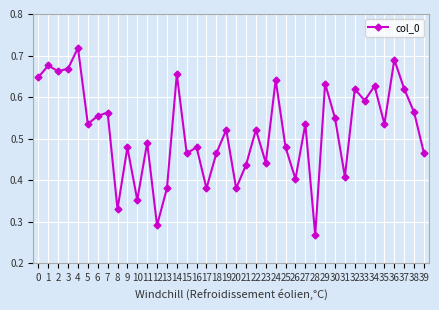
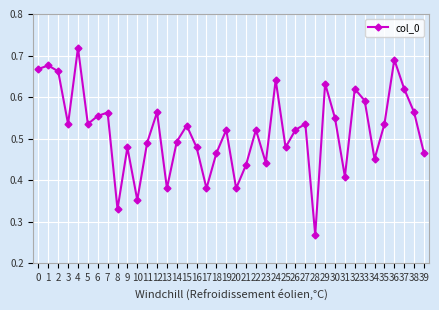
  {
-   "0": 0.65,
+   "0": 0.67,
    "1": 0.68,
    "2": 0.66,
-   "3": 0.67,
+   "3": 0.54,
    "4": 0.72,
    "5": 0.54,
    "6": 0.55,
    "7": 0.56,
    "8": 0.33,
    "9": 0.48,
    "10": 0.35,
    "11": 0.49,
-   "12": 0.29,
+   "12": 0.56,
    "13": 0.38,
-   "14": 0.65,
-   "15": 0.46,
+   "14": 0.49,
+   "15": 0.53,
    "16": 0.48,
    "17": 0.38,
    "18": 0.46,
    "19": 0.52,
    "20": 0.38,
    "21": 0.44,
    "22": 0.52,
    "23": 0.44,
    "24": 0.64,
    "25": 0.48,
-   "26": 0.40,
+   "26": 0.52,
    "27": 0.54,
    "28": 0.27,
    "29": 0.63,
    "30": 0.55,
    "31": 0.41,
    "32": 0.62,
    "33": 0.59,
-   "34": 0.63,
+   "34": 0.45,
    "35": 0.54,
    "36": 0.69,
    "37": 0.62,
    "38": 0.56,
    "39": 0.46
  }
